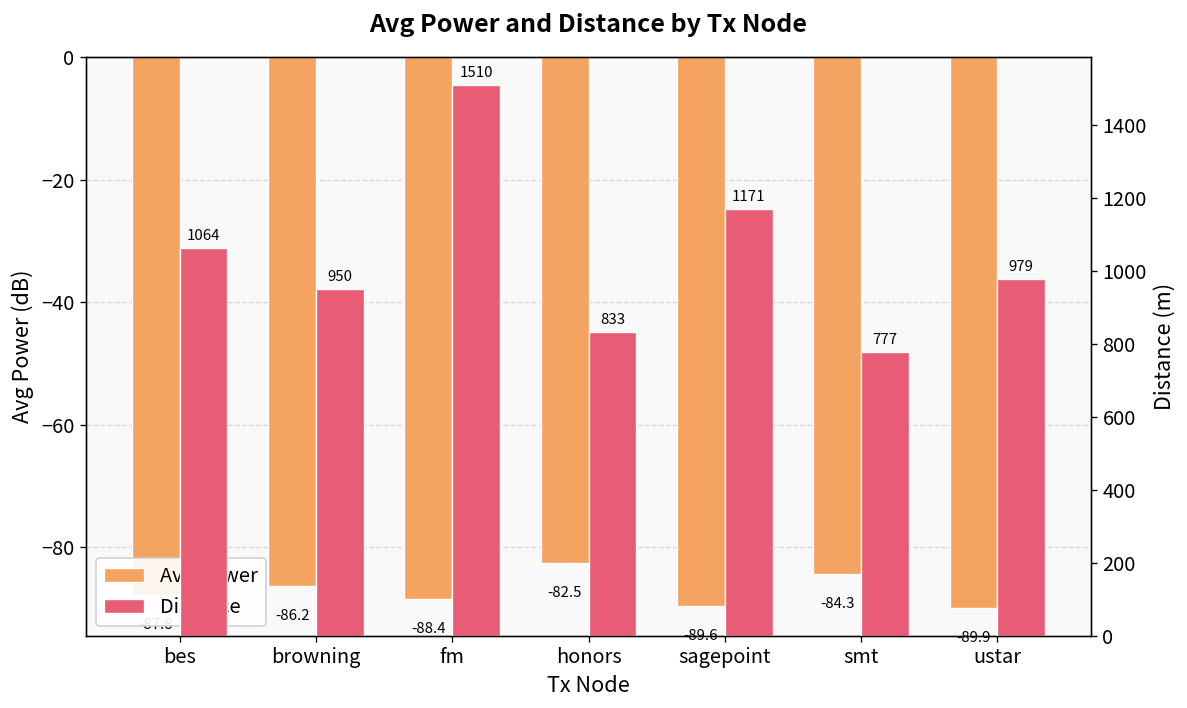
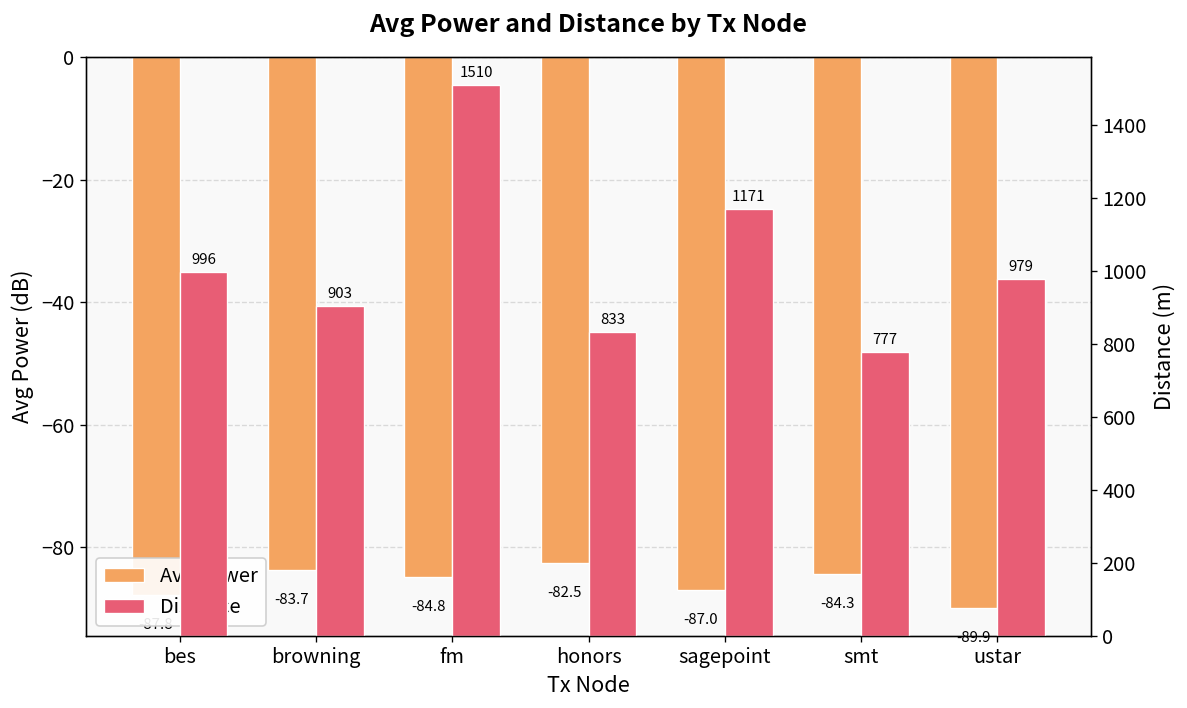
  {
    "Avg Power": {
-     "browning": -86.2,
-     "fm": -88.4,
+     "browning": -83.7,
+     "fm": -84.8,
      "honors": -82.5,
-     "sagepoint": -89.6,
+     "sagepoint": -87.0,
      "smt": -84.3,
      "ustar": -89.9
    },
    "Distance": {
-     "bes": 1064,
-     "browning": 950,
+     "bes": 996,
+     "browning": 903,
      "fm": 1510,
      "honors": 833,
      "sagepoint": 1171,
      "smt": 777,
      "ustar": 979
    }
  }
